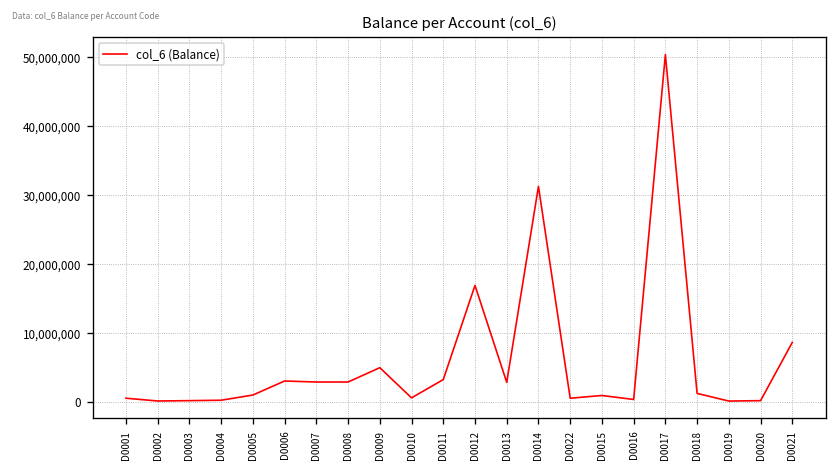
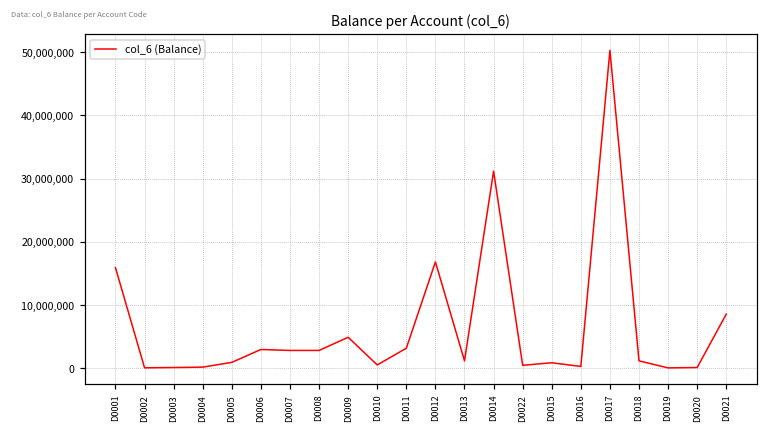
  {
-   "D0001": "1,000,000",
+   "D0001": "16,000,000",
    "D0002": "0",
    "D0003": "0",
    "D0004": "0",
    "D0005": "1,000,000",
    "D0006": "3,000,000",
    "D0007": "3,000,000",
    "D0008": "3,000,000",
    "D0009": "5,000,000",
    "D0010": "1,000,000",
    "D0011": "3,000,000",
    "D0012": "17,000,000",
-   "D0013": "3,000,000",
+   "D0013": "1,000,000",
    "D0014": "31,000,000",
    "D0022": "1,000,000",
    "D0015": "1,000,000",
    "D0016": "0",
    "D0017": "50,000,000",
    "D0018": "1,000,000",
    "D0019": "0",
    "D0020": "0",
    "D0021": "9,000,000"
  }
